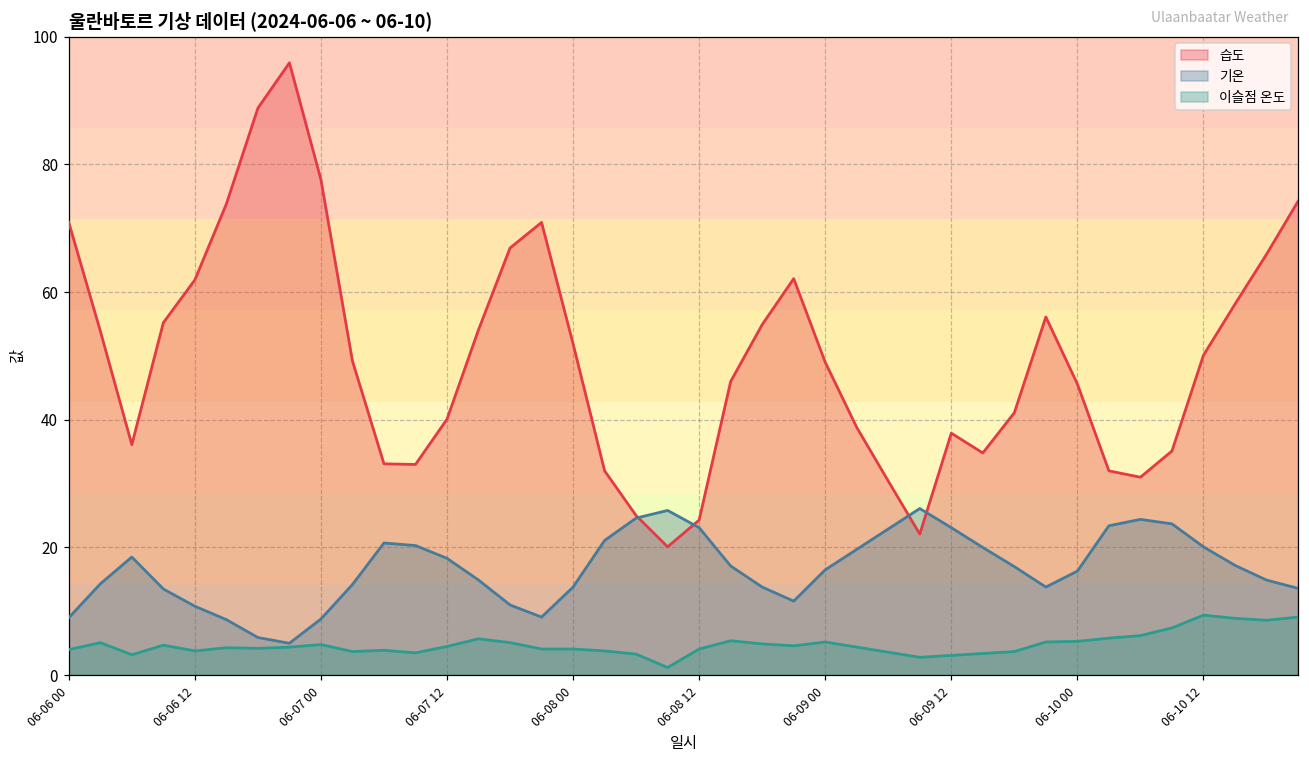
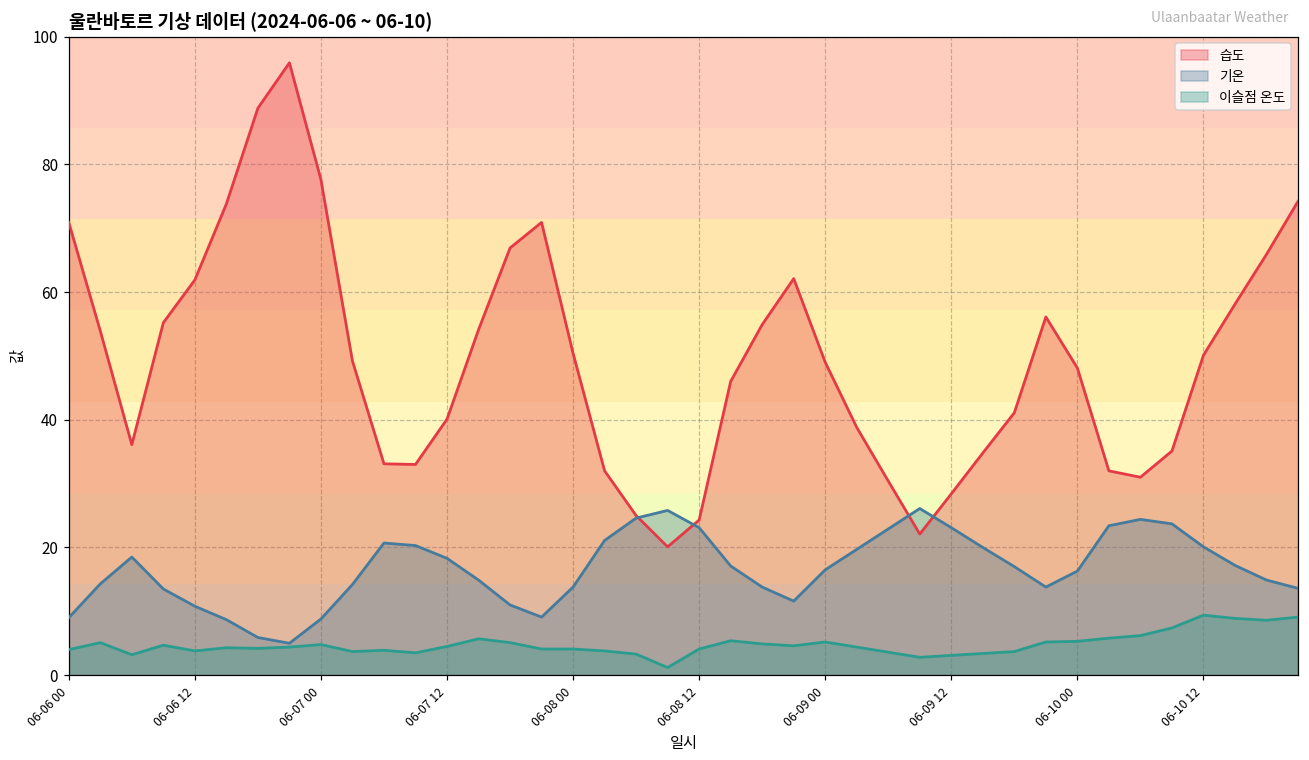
  {
    "습도": {
      "06-06 00": 71,
      "06-06 12": 62,
      "06-07 00": 78,
      "06-07 12": 40,
-     "06-08 00": 52,
+     "06-08 00": 50,
      "06-08 12": 24,
      "06-09 00": 49,
-     "06-09 12": 38,
-     "06-10 00": 46,
+     "06-09 12": 28,
+     "06-10 00": 48,
      "06-10 12": 50
    }
  }
